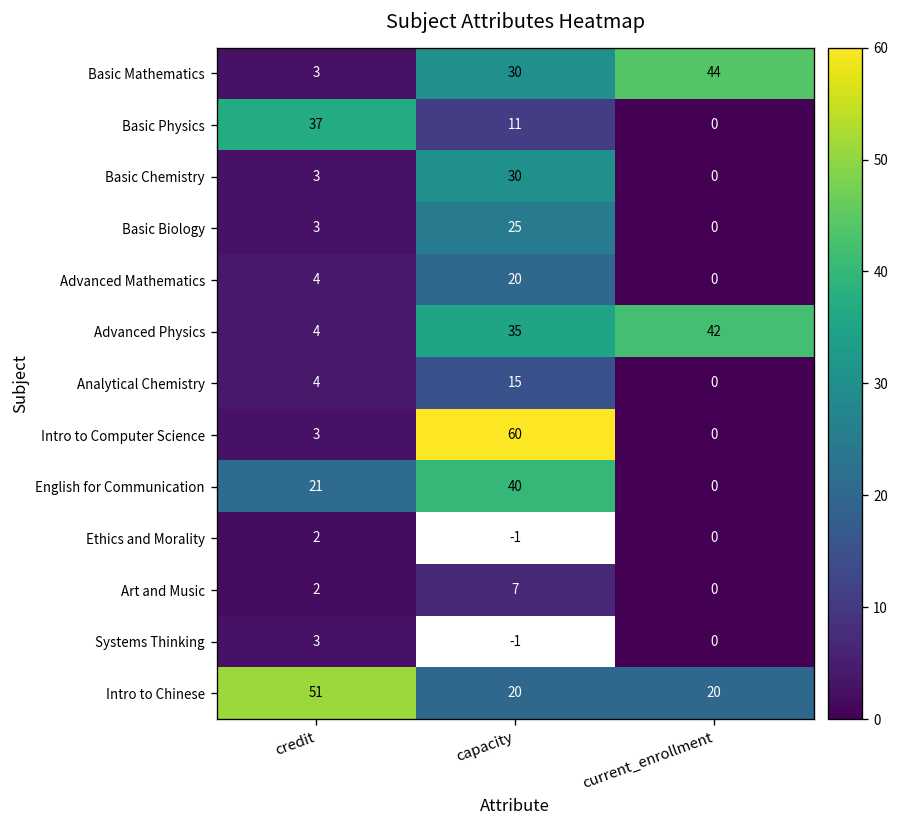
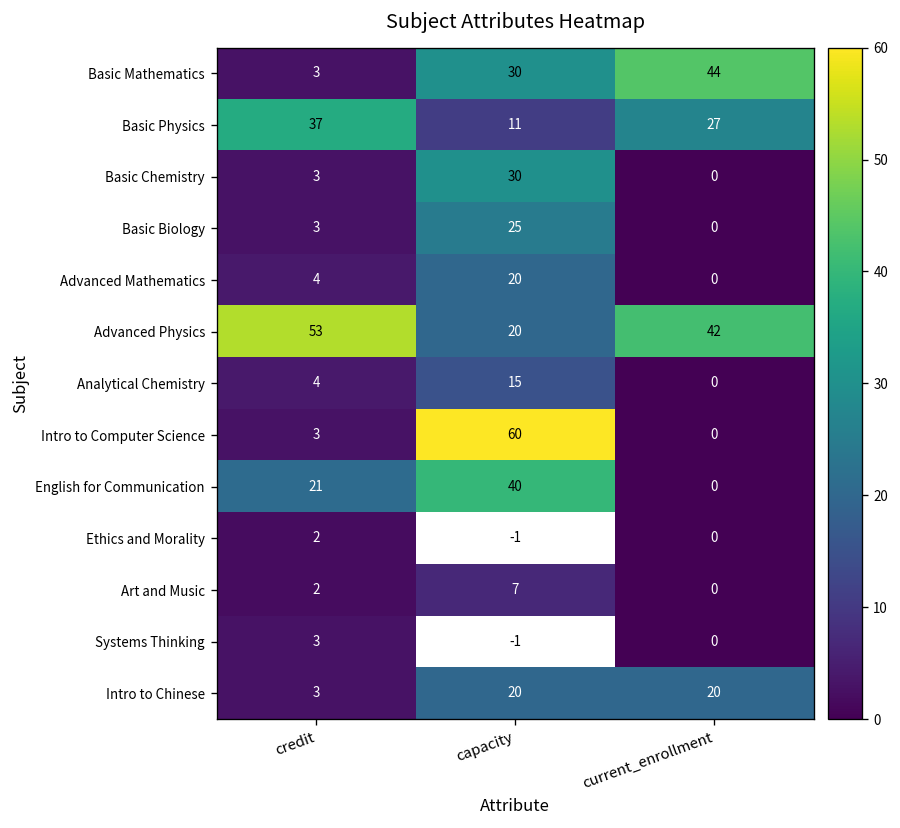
  {
    "Basic Mathematics": {
      "credit": 3,
      "capacity": 30,
      "current_enrollment": 44
    },
    "Basic Physics": {
      "credit": 37,
      "capacity": 11,
-     "current_enrollment": 0
+     "current_enrollment": 27
    },
    "Basic Chemistry": {
      "credit": 3,
      "capacity": 30,
      "current_enrollment": 0
    },
    "Basic Biology": {
      "credit": 3,
      "capacity": 25,
      "current_enrollment": 0
    },
    "Advanced Mathematics": {
      "credit": 4,
      "capacity": 20,
      "current_enrollment": 0
    },
    "Advanced Physics": {
-     "credit": 4,
-     "capacity": 35,
+     "credit": 53,
+     "capacity": 20,
      "current_enrollment": 42
    },
    "Analytical Chemistry": {
      "credit": 4,
      "capacity": 15,
      "current_enrollment": 0
    },
    "Intro to Computer Science": {
      "credit": 3,
      "capacity": 60,
      "current_enrollment": 0
    },
    "English for Communication": {
      "credit": 21,
      "capacity": 40,
      "current_enrollment": 0
    },
    "Ethics and Morality": {
      "credit": 2,
      "current_enrollment": 0
    },
    "Art and Music": {
      "credit": 2,
      "capacity": 7,
      "current_enrollment": 0
    },
    "Systems Thinking": {
      "credit": 3,
      "current_enrollment": 0
    },
    "Intro to Chinese": {
-     "credit": 51,
+     "credit": 3,
      "capacity": 20,
      "current_enrollment": 20
    }
  }
